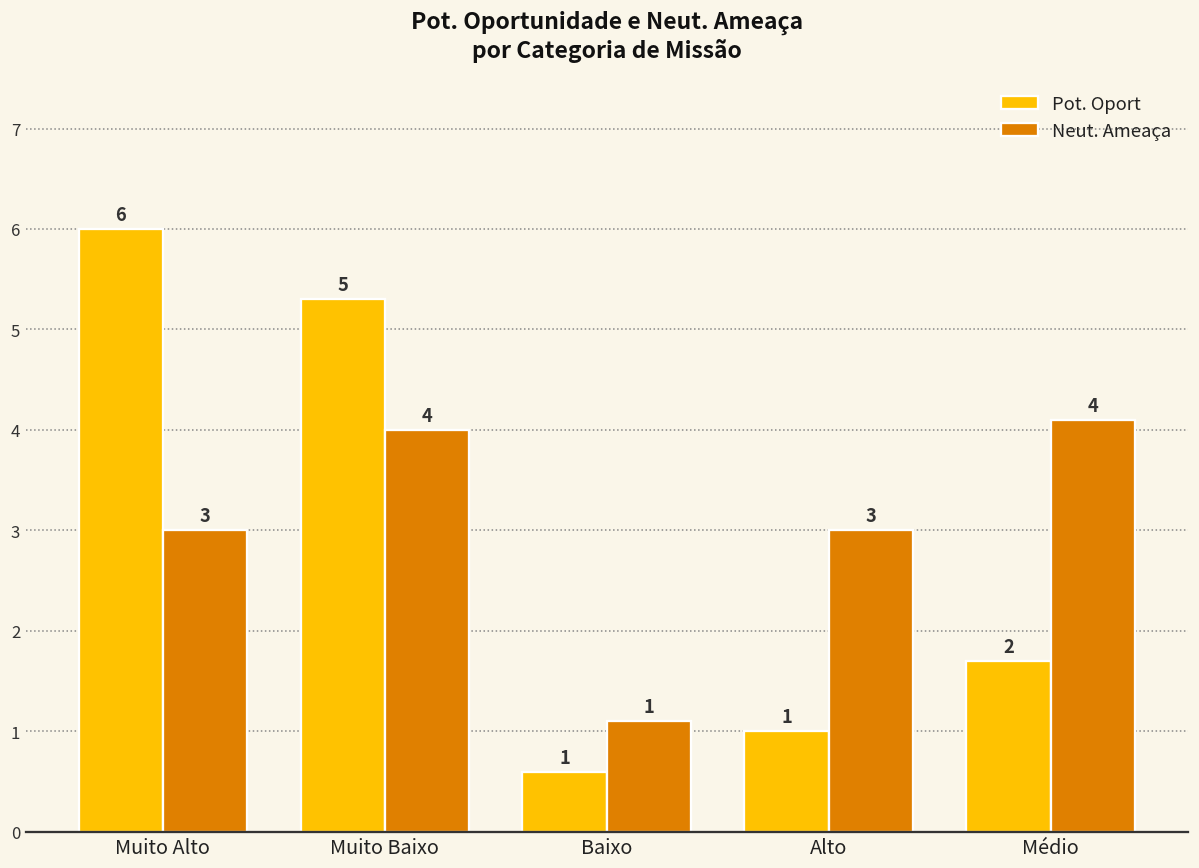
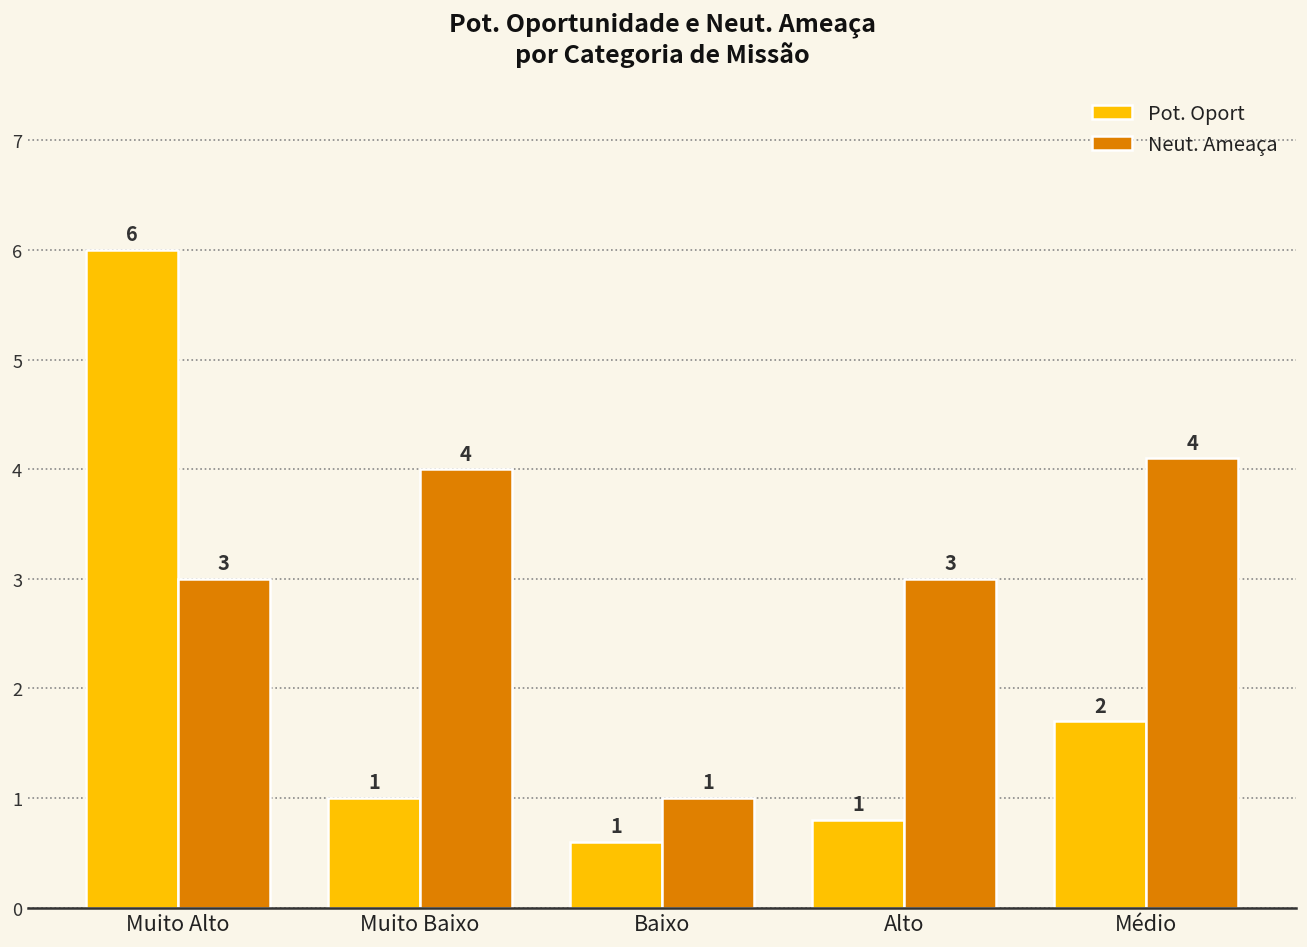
  {
    "Pot. Oport": {
      "Muito Alto": 6,
-     "Muito Baixo": 5,
+     "Muito Baixo": 1,
      "Baixo": 1,
-     "Alto": 1.0,
+     "Alto": 0.8,
      "Médio": 2
    },
    "Neut. Ameaça": {
-     "Baixo": 1.1
+     "Baixo": 1.0
    }
  }
